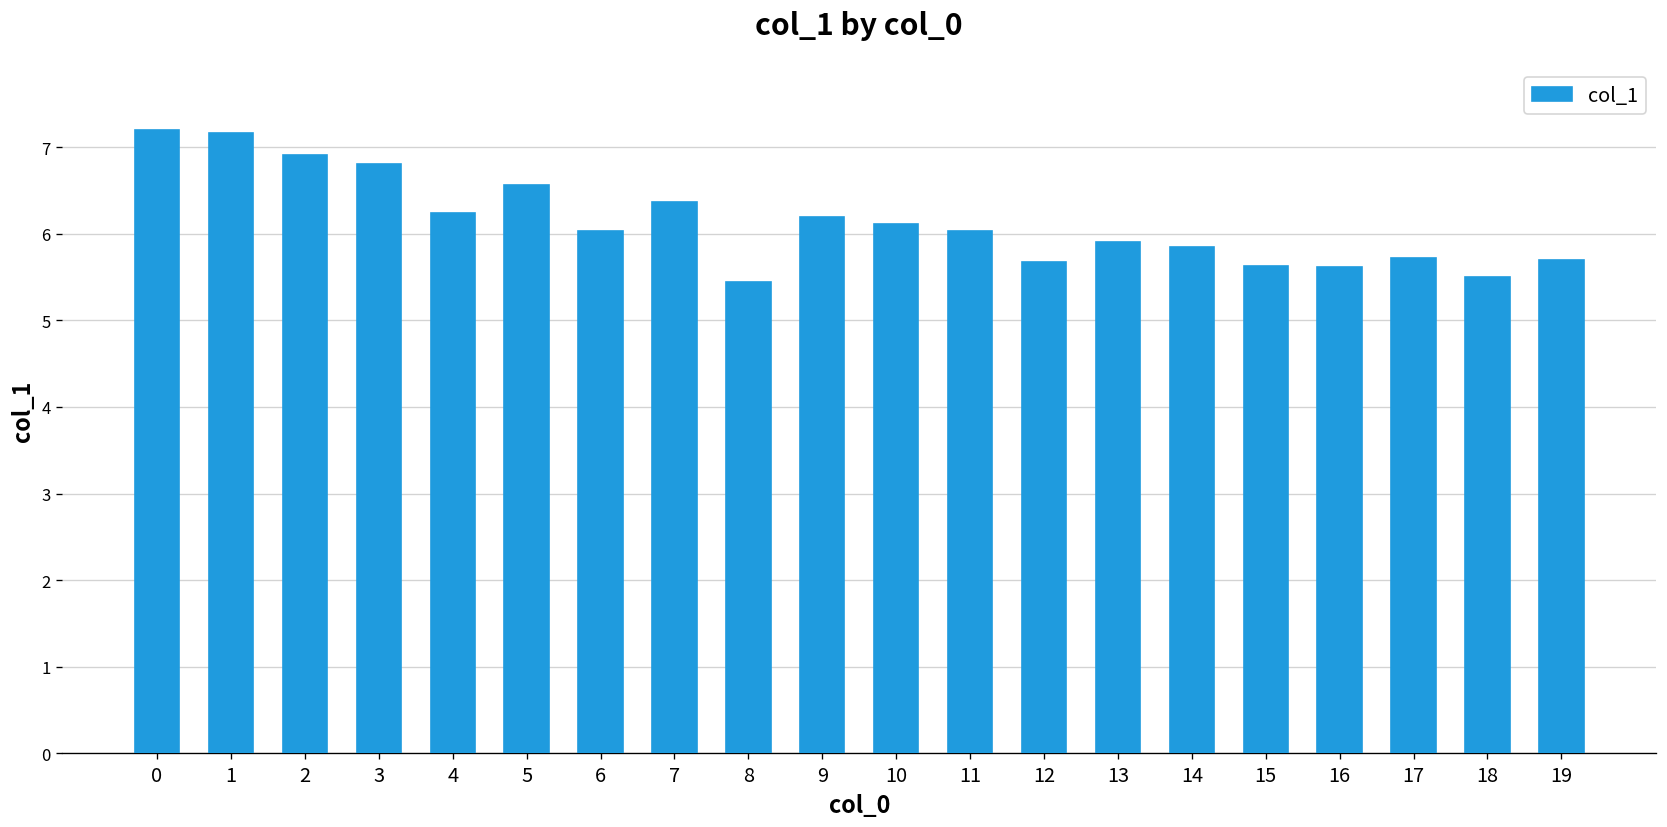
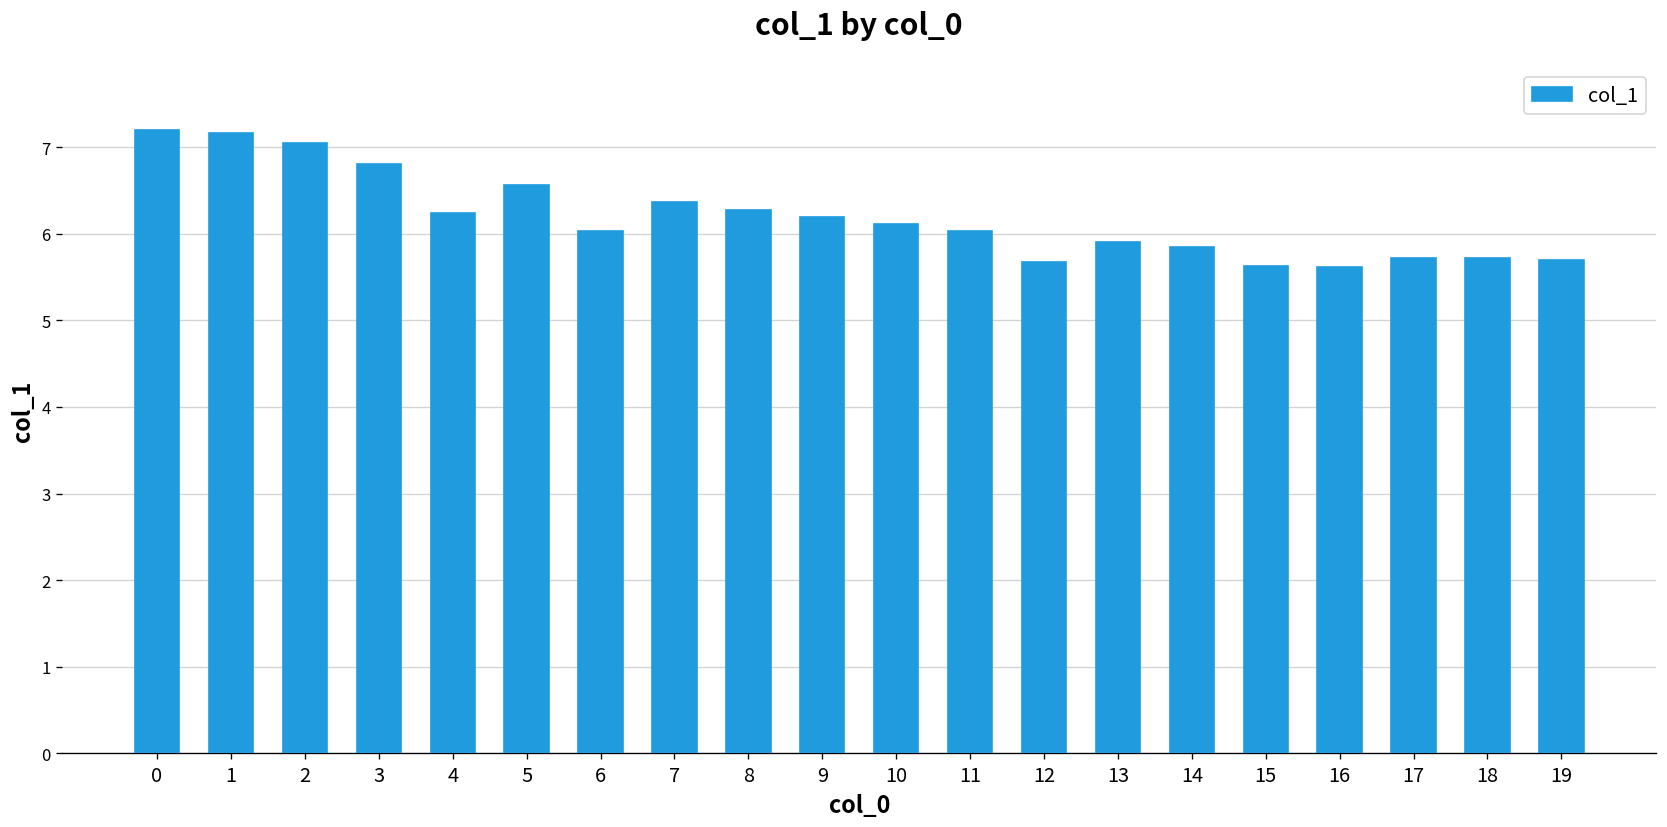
  {
    "0": 7.2,
    "1": 7.2,
-   "2": 6.9,
+   "2": 7.0,
    "3": 6.8,
    "4": 6.2,
    "5": 6.6,
    "6": 6.0,
    "7": 6.4,
-   "8": 5.4,
+   "8": 6.3,
    "9": 6.2,
    "10": 6.1,
    "11": 6.0,
    "12": 5.7,
    "13": 5.9,
    "14": 5.8,
    "15": 5.6,
    "16": 5.6,
    "17": 5.7,
-   "18": 5.5,
+   "18": 5.7,
    "19": 5.7
  }
